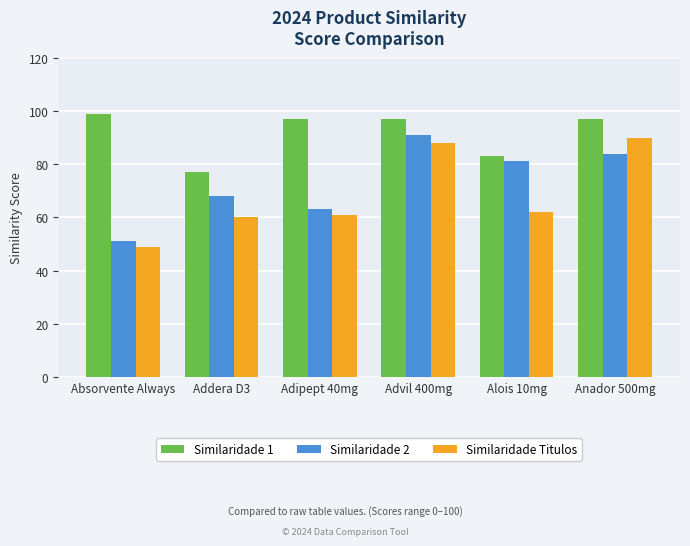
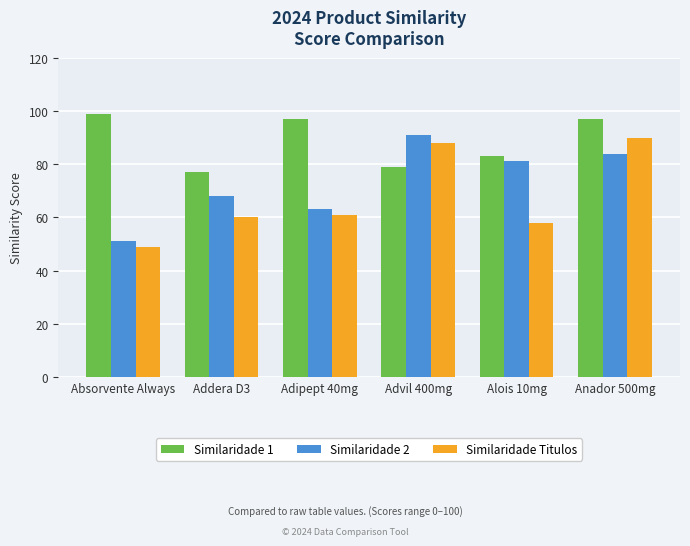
  {
    "Similaridade 1": {
      "Absorvente Always": 99,
      "Addera D3": 77,
      "Adipept 40mg": 97,
-     "Advil 400mg": 97,
+     "Advil 400mg": 79,
      "Alois 10mg": 83,
      "Anador 500mg": 97
    },
    "Similaridade 2": {
      "Absorvente Always": 51,
      "Addera D3": 68,
      "Adipept 40mg": 63,
      "Advil 400mg": 91,
      "Alois 10mg": 81,
      "Anador 500mg": 84
    },
    "Similaridade Titulos": {
      "Absorvente Always": 49,
      "Addera D3": 60,
      "Adipept 40mg": 61,
      "Advil 400mg": 88,
-     "Alois 10mg": 62,
+     "Alois 10mg": 58,
      "Anador 500mg": 90
    }
  }
